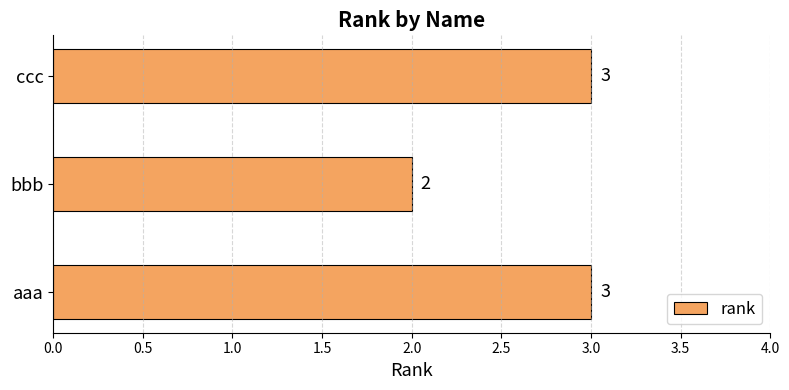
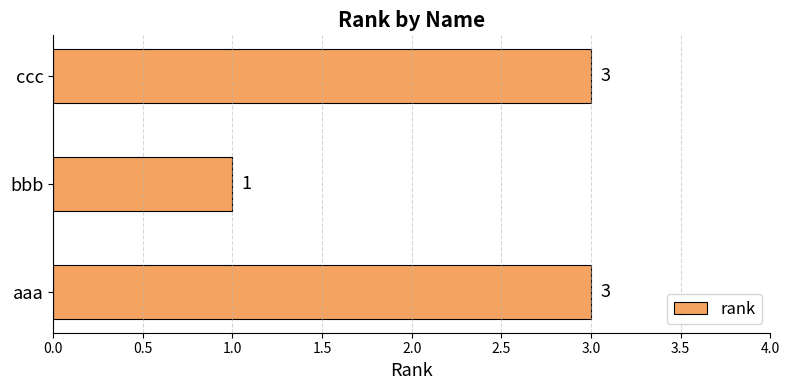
  {
    "ccc": 3,
-   "bbb": 2,
+   "bbb": 1,
    "aaa": 3
  }
